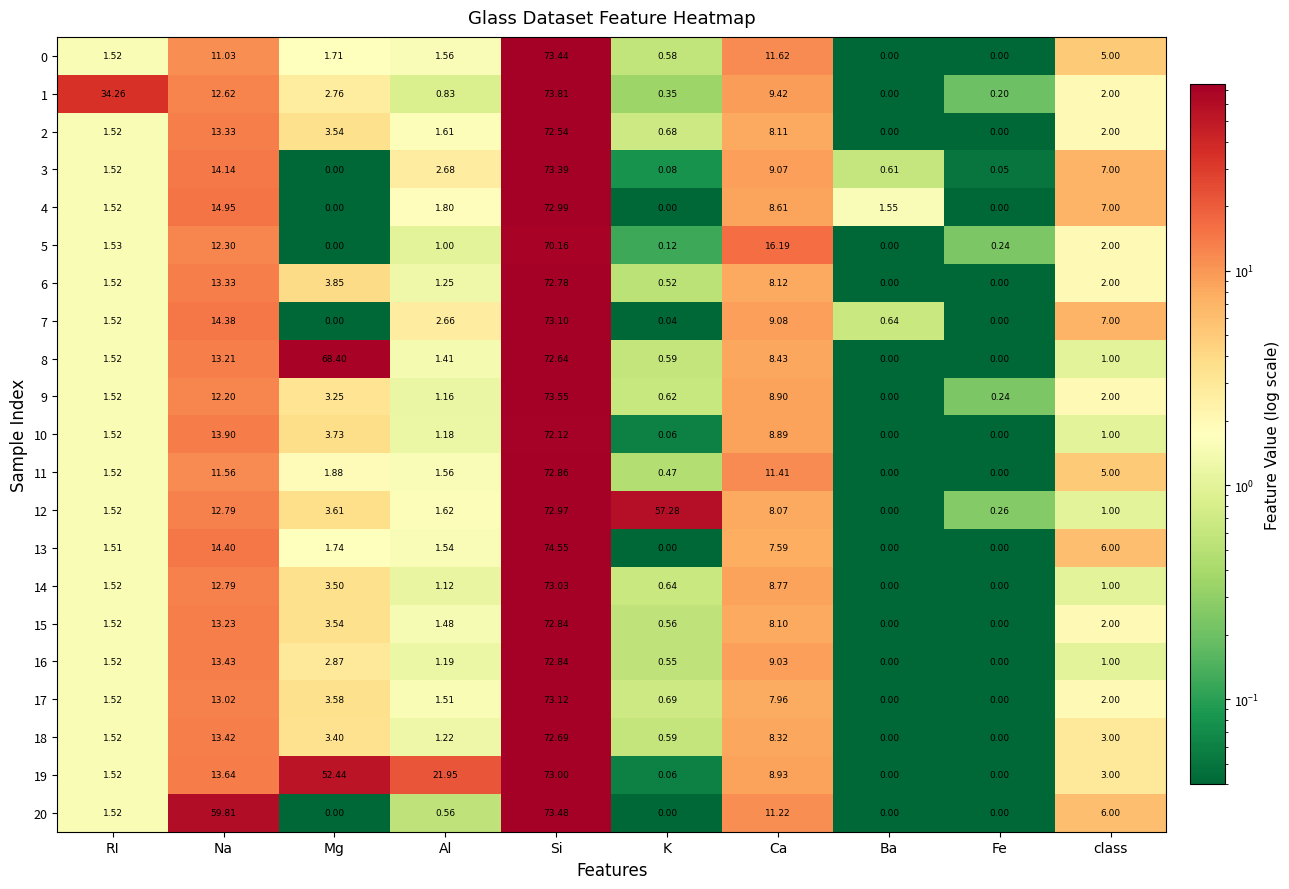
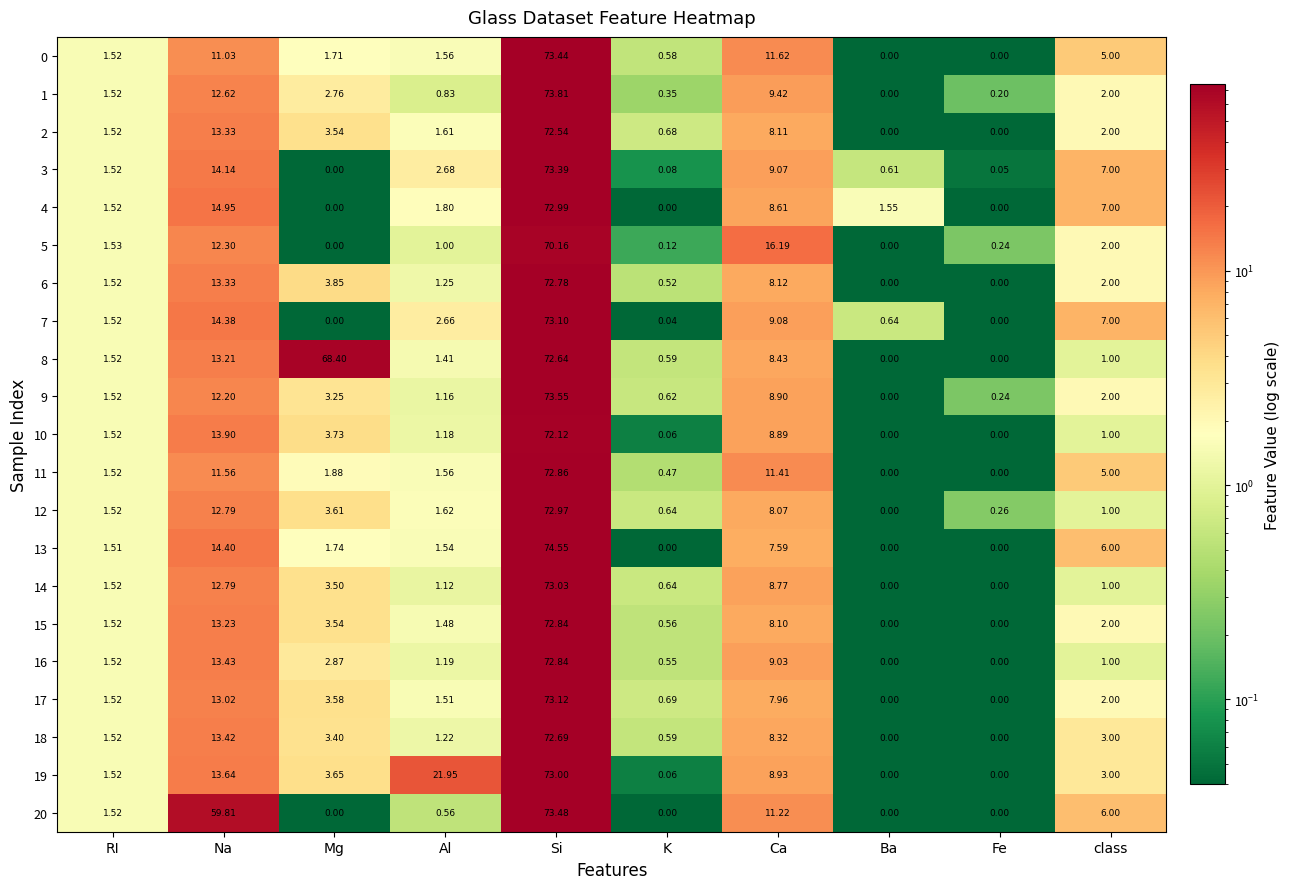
  {
    "1": {
-     "RI": 34.26,
+     "RI": 1.52,
      "Na": 12.62,
      "Mg": 2.76,
      "Al": 0.83,
      "Si": 73.81,
      "K": 0.35,
      "Ca": 9.42,
      "Ba": 0.00,
      "Fe": 0.20,
      "class": 2.00
    },
    "12": {
      "RI": 1.52,
      "Na": 12.79,
      "Mg": 3.61,
      "Al": 1.62,
      "Si": 72.97,
-     "K": 57.28,
+     "K": 0.64,
      "Ca": 8.07,
      "Ba": 0.00,
      "Fe": 0.26,
      "class": 1.00
    },
    "19": {
      "RI": 1.52,
      "Na": 13.64,
-     "Mg": 52.44,
+     "Mg": 3.65,
      "Al": 21.95,
      "Si": 73.00,
      "K": 0.06,
      "Ca": 8.93,
      "Ba": 0.00,
      "Fe": 0.00,
      "class": 3.00
    }
  }
